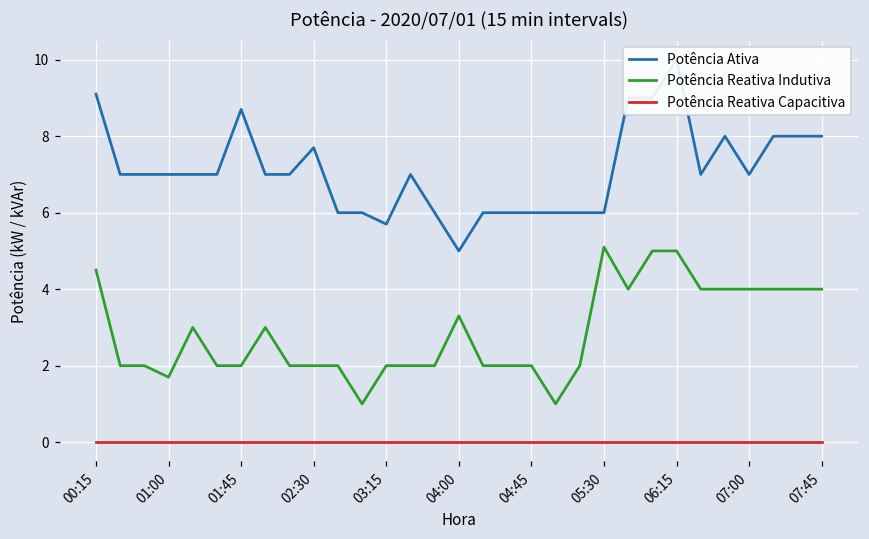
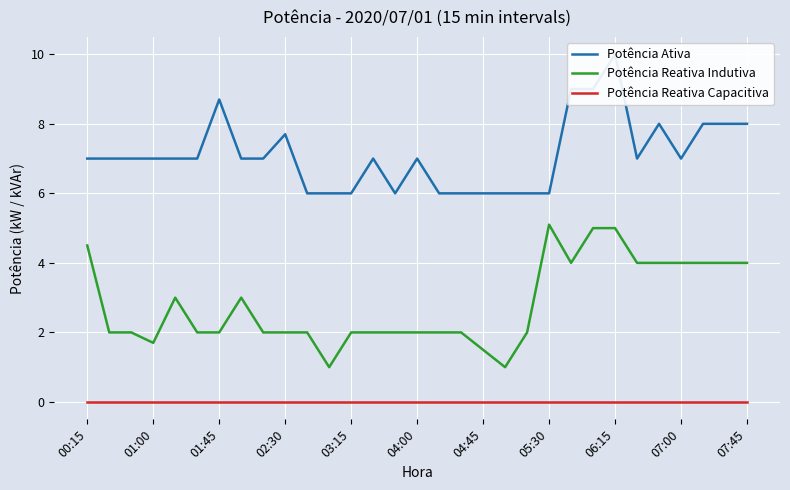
  {
    "Potência Ativa": {
-     "00:15": 9.1,
+     "00:15": 7.0,
      "01:00": 7.0,
      "01:45": 8.7,
      "02:30": 7.7,
-     "03:15": 5.7,
-     "04:00": 5,
+     "03:15": 6.0,
+     "04:00": 7,
      "04:45": 6.0,
      "05:30": 6.0,
      "07:00": 7.0,
      "07:45": 8.0
    },
    "Potência Reativa Indutiva": {
      "00:15": 4.5,
      "01:00": 1.7,
      "01:45": 2.0,
      "02:30": 2.0,
      "03:15": 2.0,
-     "04:00": 3.3,
-     "04:45": 2.0,
+     "04:00": 2.0,
+     "04:45": 1.5,
      "05:30": 5.1,
      "06:15": 5.0,
      "07:00": 4.0,
      "07:45": 4.0
    },
    "Potência Reativa Capacitiva": {
      "00:15": 0.0,
      "01:00": 0.0,
      "01:45": 0.0,
      "02:30": 0.0,
      "03:15": 0.0,
      "04:00": 0.0,
      "04:45": 0.0,
      "05:30": 0.0,
      "06:15": 0.0,
      "07:00": 0.0,
      "07:45": 0.0
    }
  }
